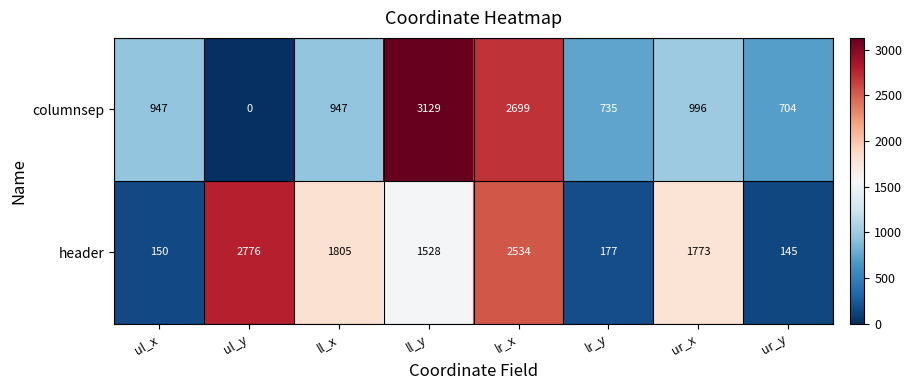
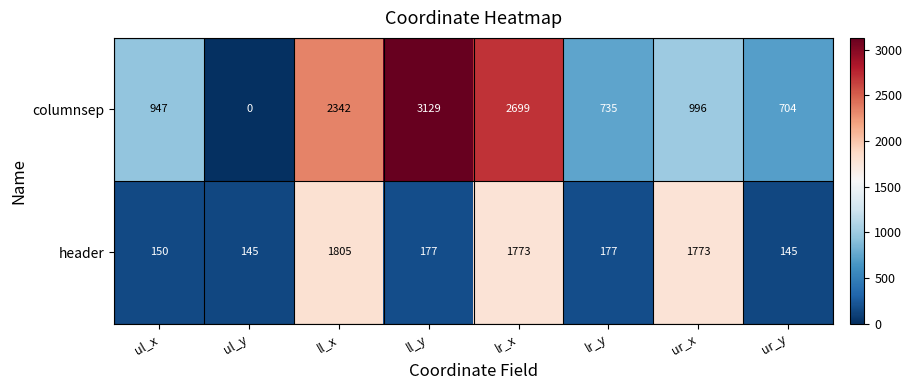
  {
    "columnsep": {
      "ul_x": 947,
      "ul_y": 0,
-     "ll_x": 947,
+     "ll_x": 2342,
      "ll_y": 3129,
      "lr_x": 2699,
      "lr_y": 735,
      "ur_x": 996,
      "ur_y": 704
    },
    "header": {
      "ul_x": 150,
-     "ul_y": 2776,
+     "ul_y": 145,
      "ll_x": 1805,
-     "ll_y": 1528,
-     "lr_x": 2534,
+     "ll_y": 177,
+     "lr_x": 1773,
      "lr_y": 177,
      "ur_x": 1773,
      "ur_y": 145
    }
  }
